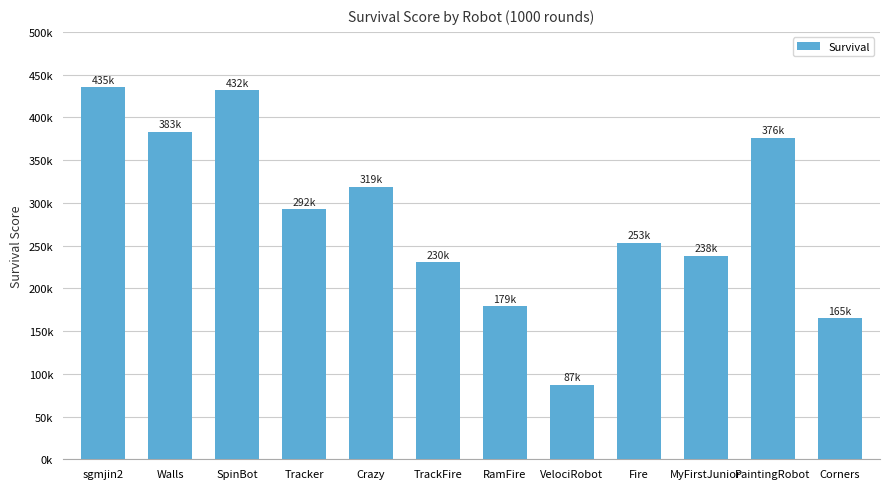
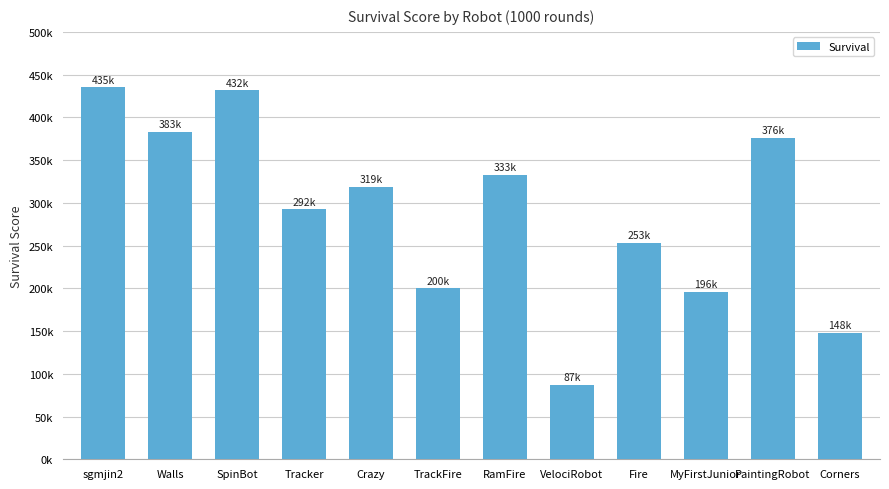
  {
    "sgmjin2": "435k",
    "Walls": "383k",
    "SpinBot": "432k",
    "Tracker": "292k",
    "Crazy": "319k",
-   "TrackFire": "230k",
-   "RamFire": "179k",
+   "TrackFire": "200k",
+   "RamFire": "333k",
    "VelociRobot": "87k",
    "Fire": "253k",
-   "MyFirstJunior": "238k",
+   "MyFirstJunior": "196k",
    "PaintingRobot": "376k",
-   "Corners": "165k"
+   "Corners": "148k"
  }
